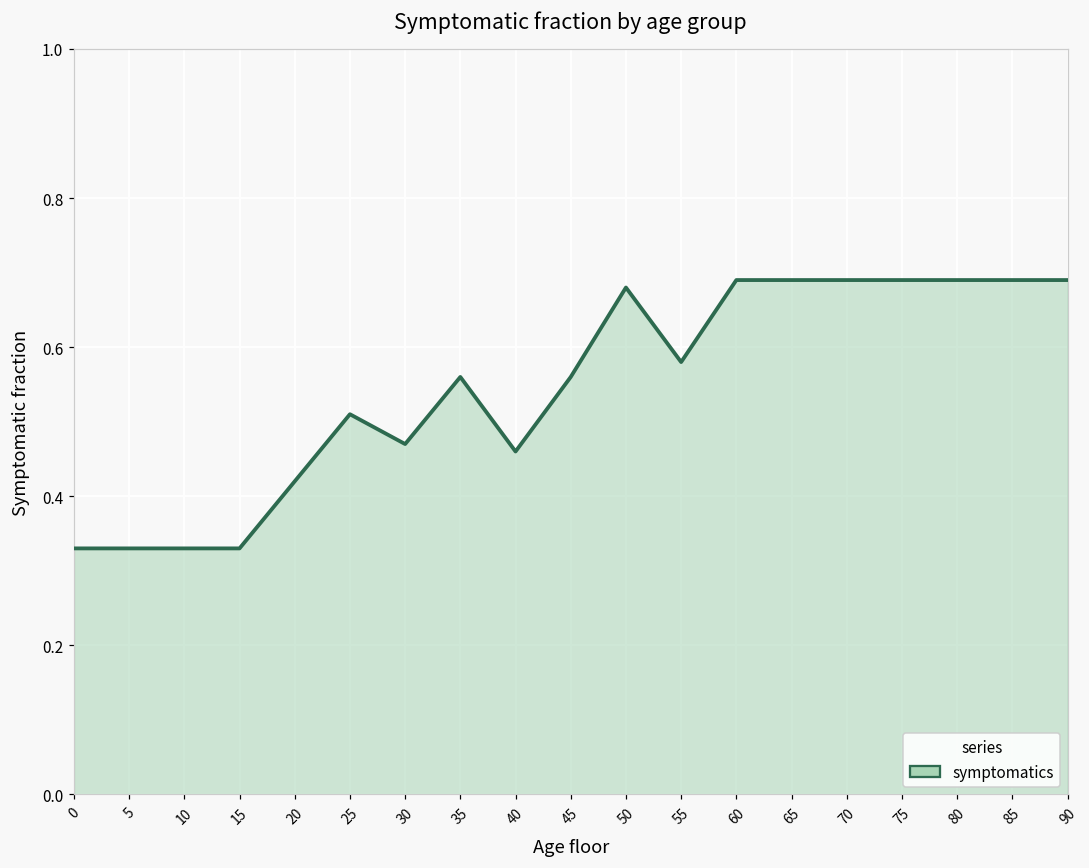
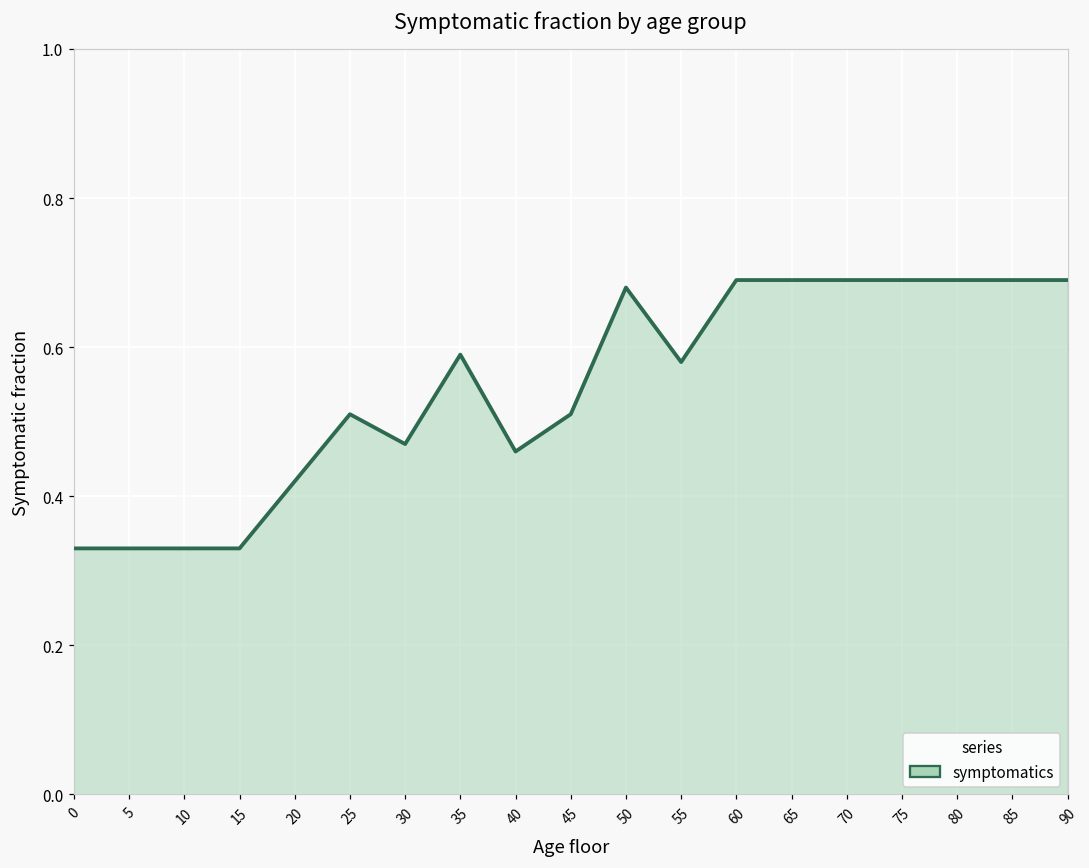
  {
    "0": 0.33,
    "5": 0.33,
    "10": 0.33,
    "15": 0.33,
    "20": 0.42,
    "25": 0.51,
    "30": 0.47,
-   "35": 0.56,
+   "35": 0.59,
    "40": 0.46,
-   "45": 0.56,
+   "45": 0.51,
    "50": 0.68,
    "55": 0.58,
    "60": 0.69,
    "65": 0.69,
    "70": 0.69,
    "75": 0.69,
    "80": 0.69,
    "85": 0.69,
    "90": 0.69
  }
